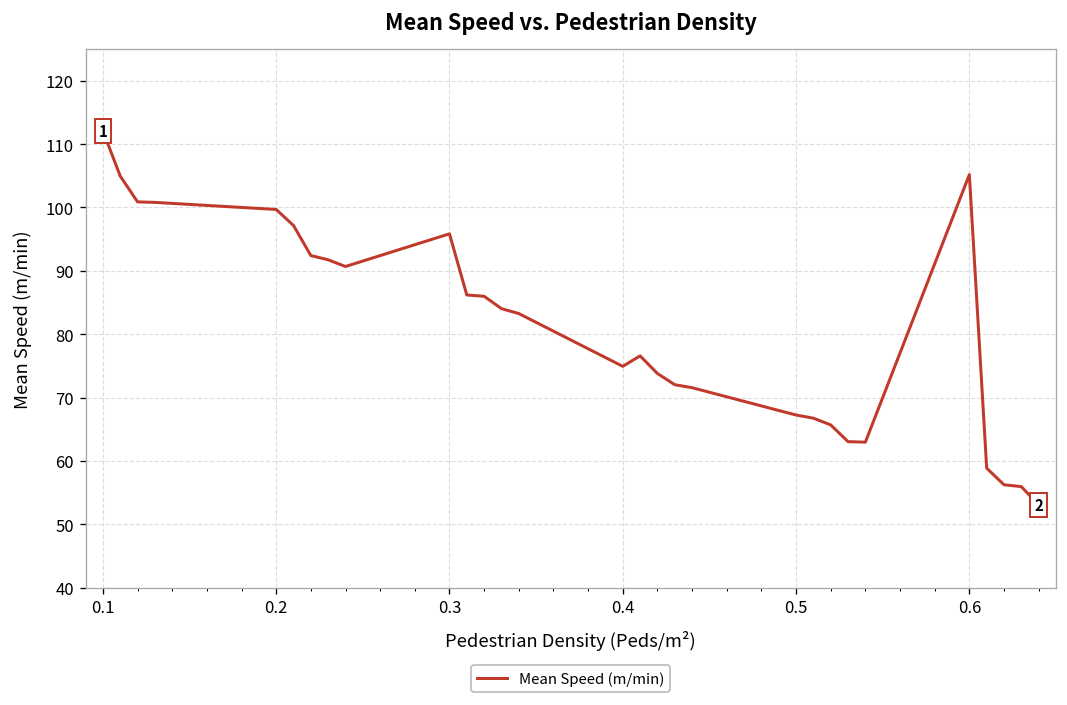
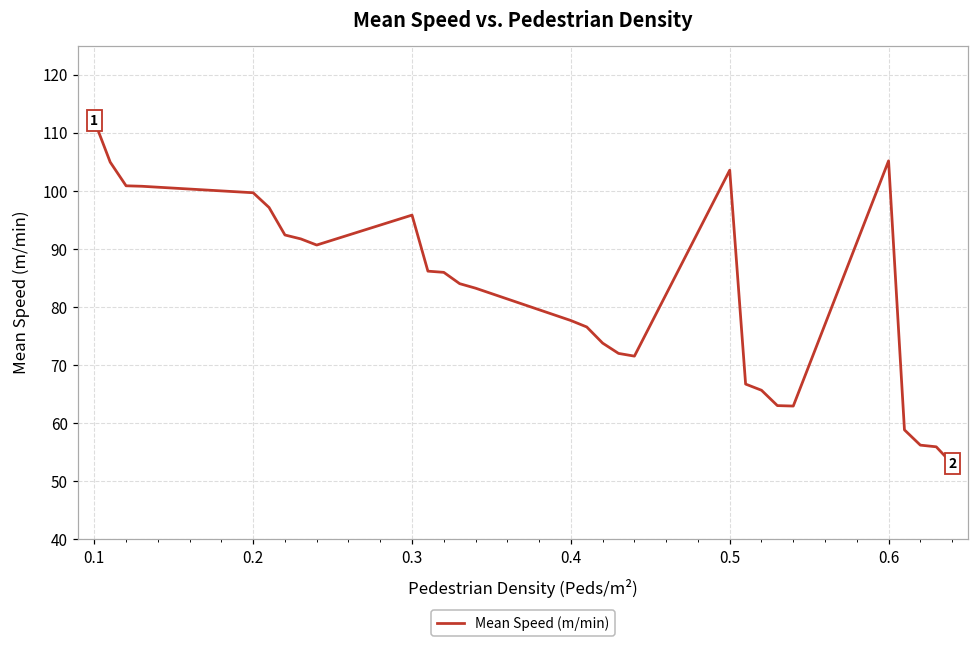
  {
    "0.2": 100,
    "0.3": 96,
-   "0.4": 75,
-   "0.5": 67,
+   "0.4": 78,
+   "0.5": 104,
    "0.6": 105
  }
